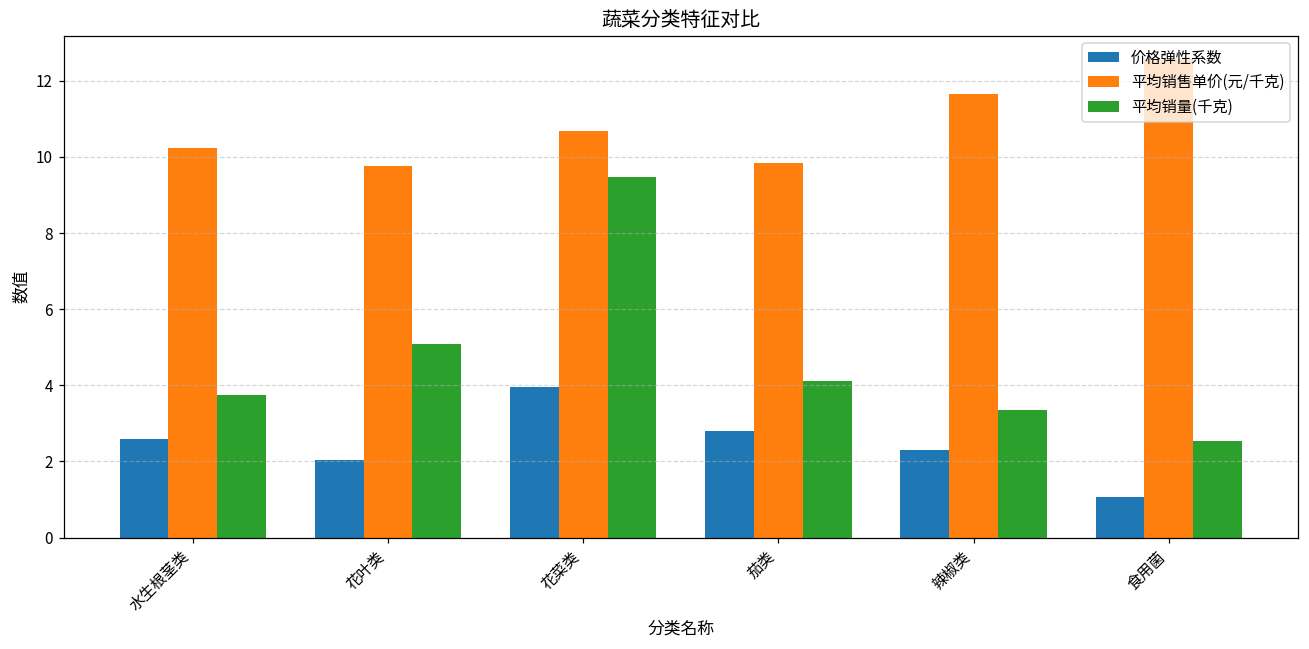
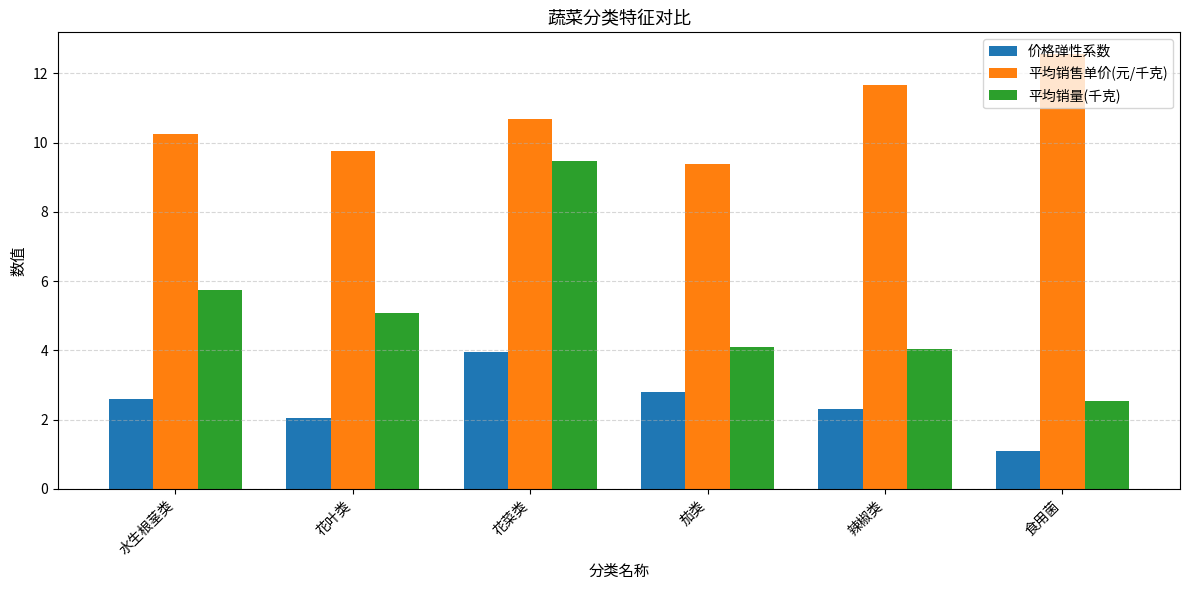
  {
    "价格弹性系数": {
      "水生根茎类": 2.6,
      "花叶类": 2.0,
      "花菜类": 4.0,
      "茄类": 2.8,
      "辣椒类": 2.3,
      "食用菌": 1.1
    },
    "平均销售单价(元/千克)": {
      "水生根茎类": 10.2,
      "花叶类": 9.8,
      "花菜类": 10.7,
-     "茄类": 9.8,
+     "茄类": 9.4,
      "辣椒类": 11.7
    },
    "平均销量(千克)": {
-     "水生根茎类": 3.8,
+     "水生根茎类": 5.8,
      "花叶类": 5.1,
      "花菜类": 9.5,
      "茄类": 4.1,
-     "辣椒类": 3.3,
+     "辣椒类": 4.0,
      "食用菌": 2.5
    }
  }
